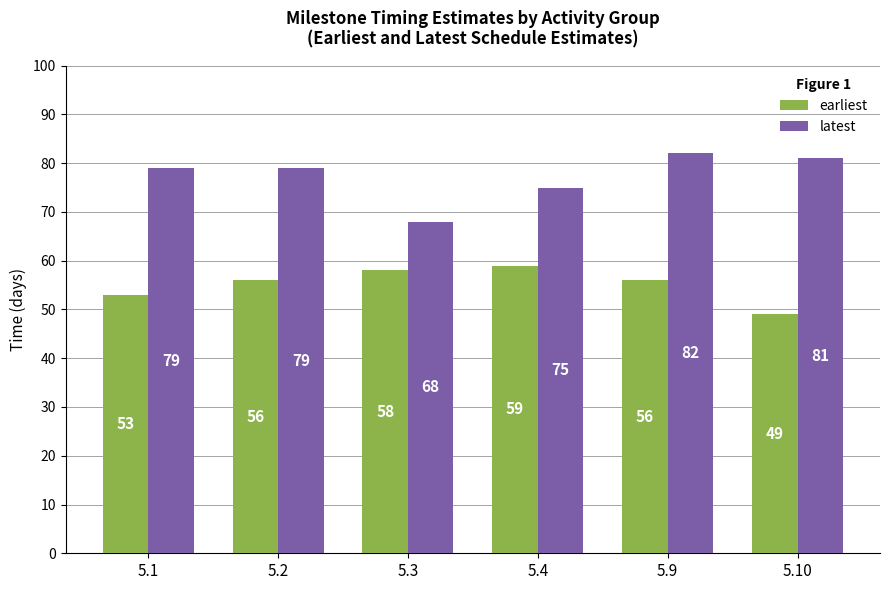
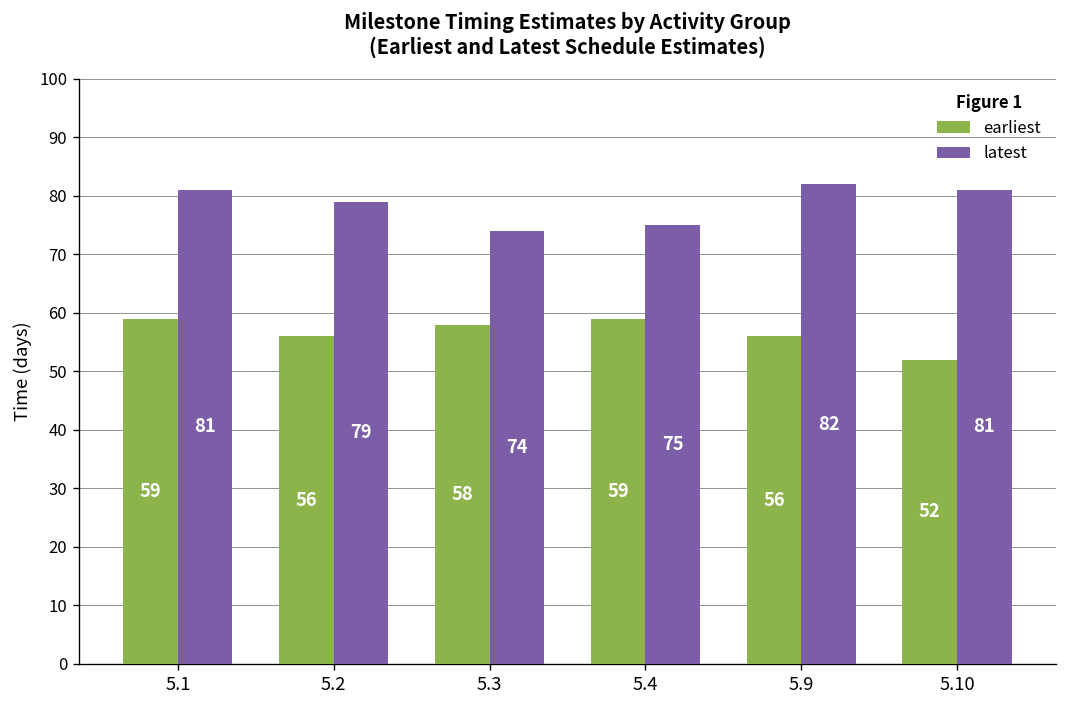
  {
    "earliest": {
-     "5.1": 53,
+     "5.1": 59,
      "5.2": 56,
      "5.3": 58,
      "5.4": 59,
      "5.9": 56,
-     "5.10": 49
+     "5.10": 52
    },
    "latest": {
-     "5.1": 79,
+     "5.1": 81,
      "5.2": 79,
-     "5.3": 68,
+     "5.3": 74,
      "5.4": 75,
      "5.9": 82,
      "5.10": 81
    }
  }
